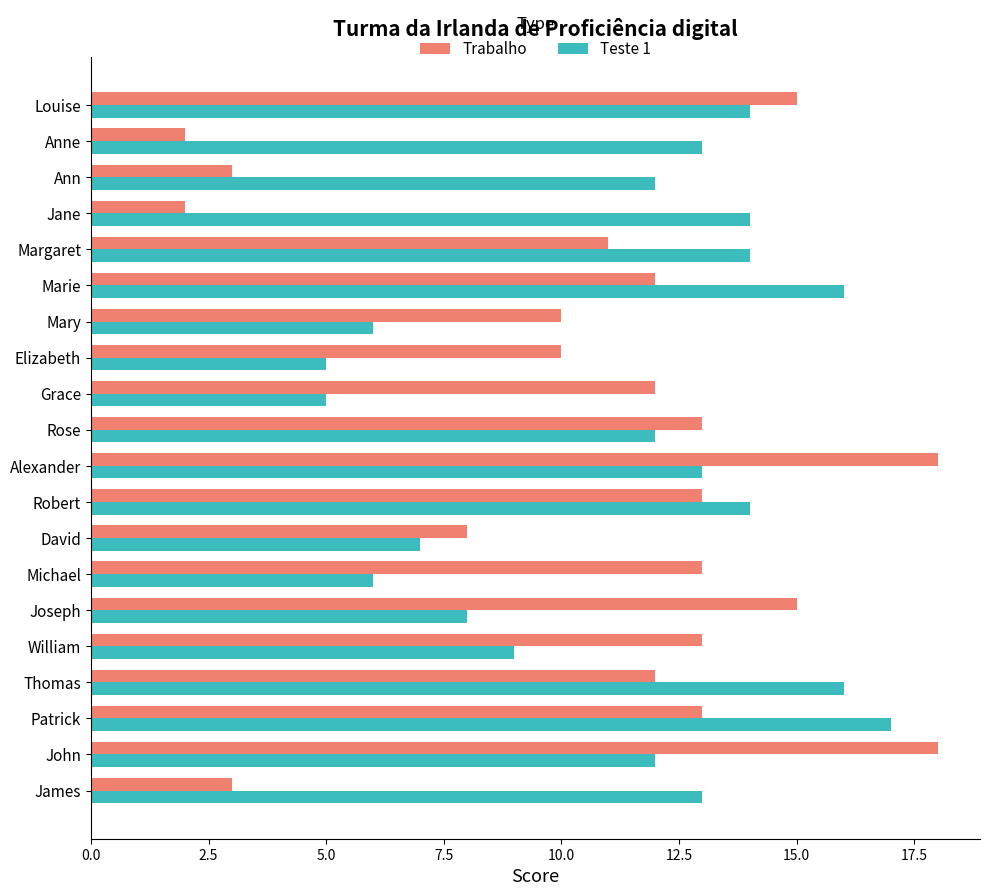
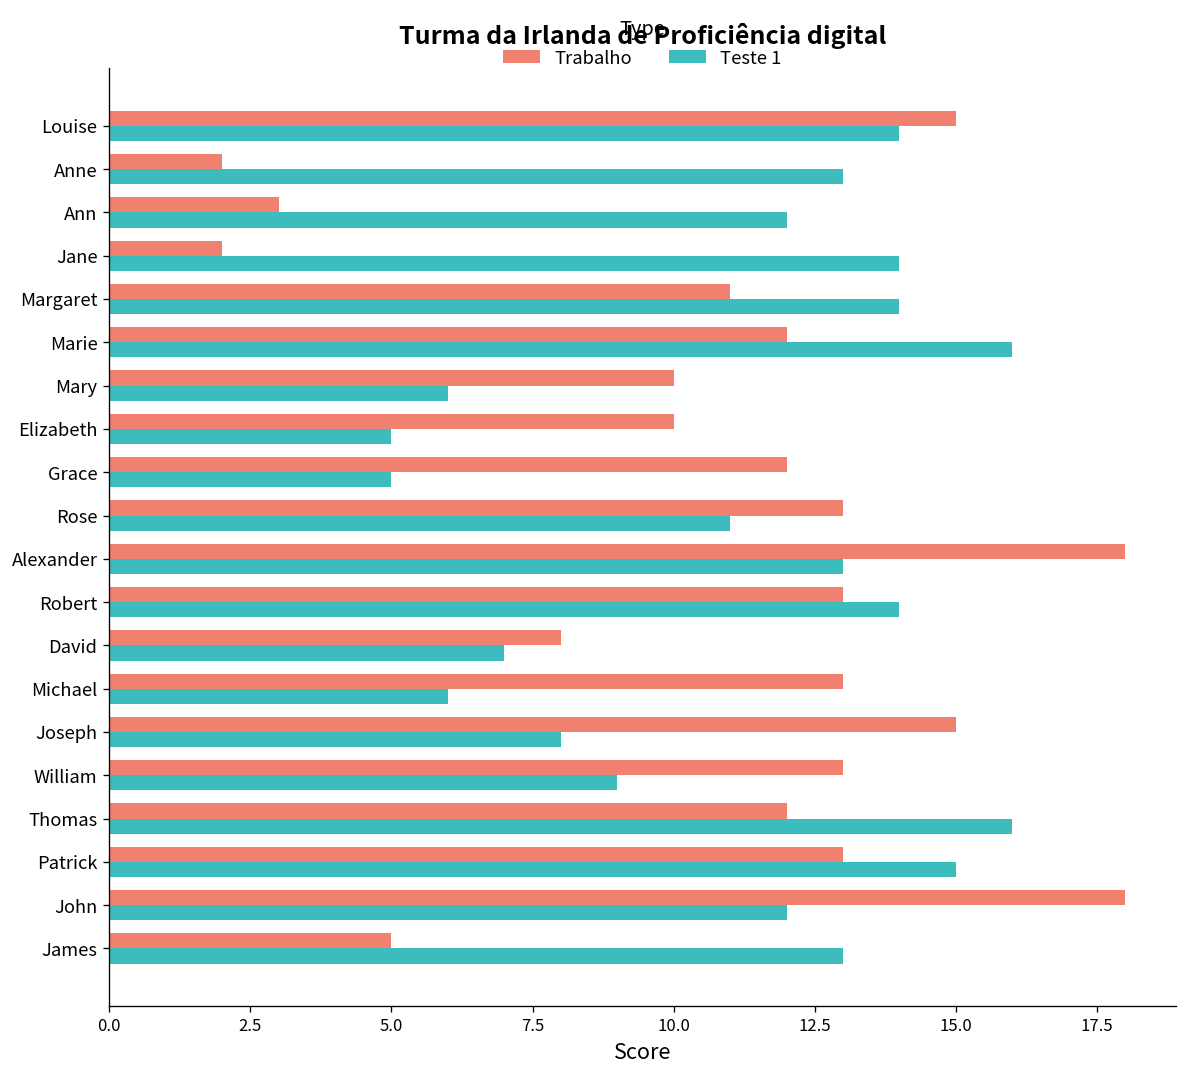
  {
    "Trabalho": {
      "Louise": 15,
      "Anne": 2,
      "Ann": 3,
      "Jane": 2,
      "Margaret": 11,
      "Marie": 12,
      "Mary": 10,
      "Elizabeth": 10,
      "Grace": 12,
      "Rose": 13,
      "Alexander": 18,
      "Robert": 13,
      "David": 8,
      "Michael": 13,
      "Joseph": 15,
      "William": 13,
      "Thomas": 12,
      "Patrick": 13,
      "John": 18,
-     "James": 3
+     "James": 5
    },
    "Teste 1": {
      "Louise": 14,
      "Anne": 13,
      "Ann": 12,
      "Jane": 14,
      "Margaret": 14,
      "Marie": 16,
      "Mary": 6,
      "Elizabeth": 5,
      "Grace": 5,
-     "Rose": 12,
+     "Rose": 11,
      "Alexander": 13,
      "Robert": 14,
      "David": 7,
      "Michael": 6,
      "Joseph": 8,
      "William": 9,
      "Thomas": 16,
-     "Patrick": 17,
+     "Patrick": 15,
      "John": 12,
      "James": 13
    }
  }
